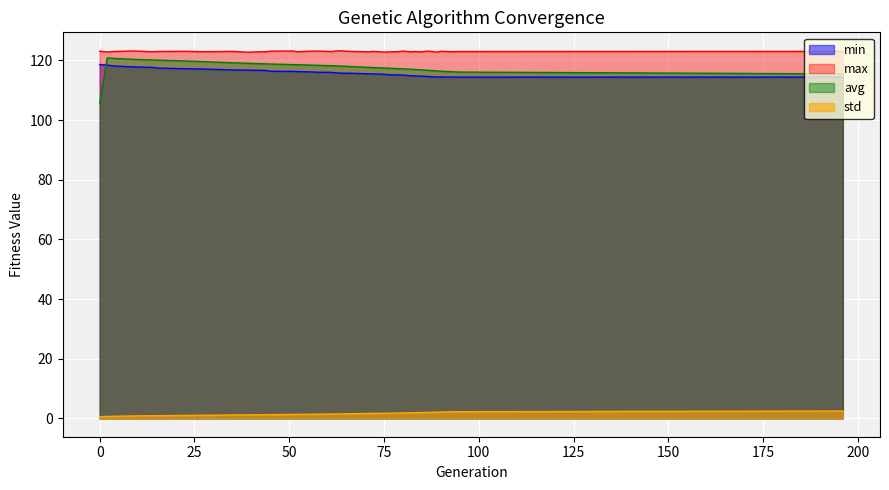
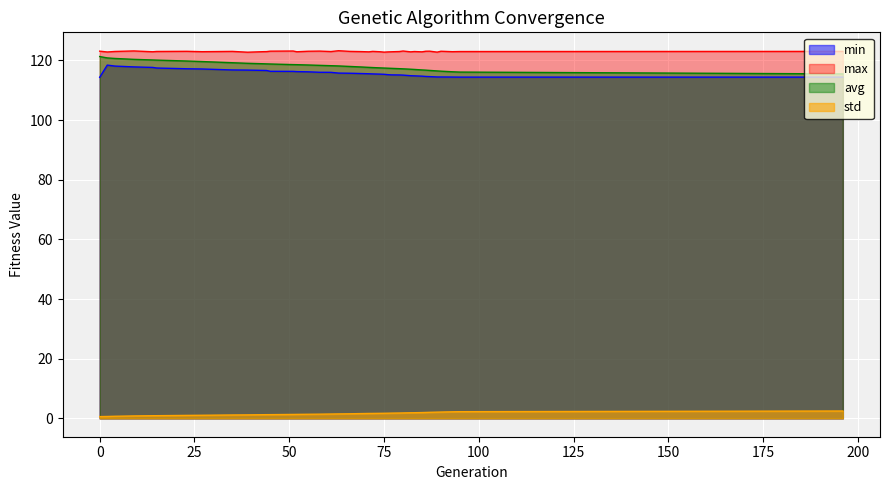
  {
    "min": {
-     "0": 119,
+     "0": 114,
      "75": 115
    },
    "max": {
      "0": 123,
      "75": 123
    },
    "avg": {
-     "0": 106,
+     "0": 121,
      "75": 117
    },
    "std": {
      "0": 1,
      "75": 2
    }
  }
